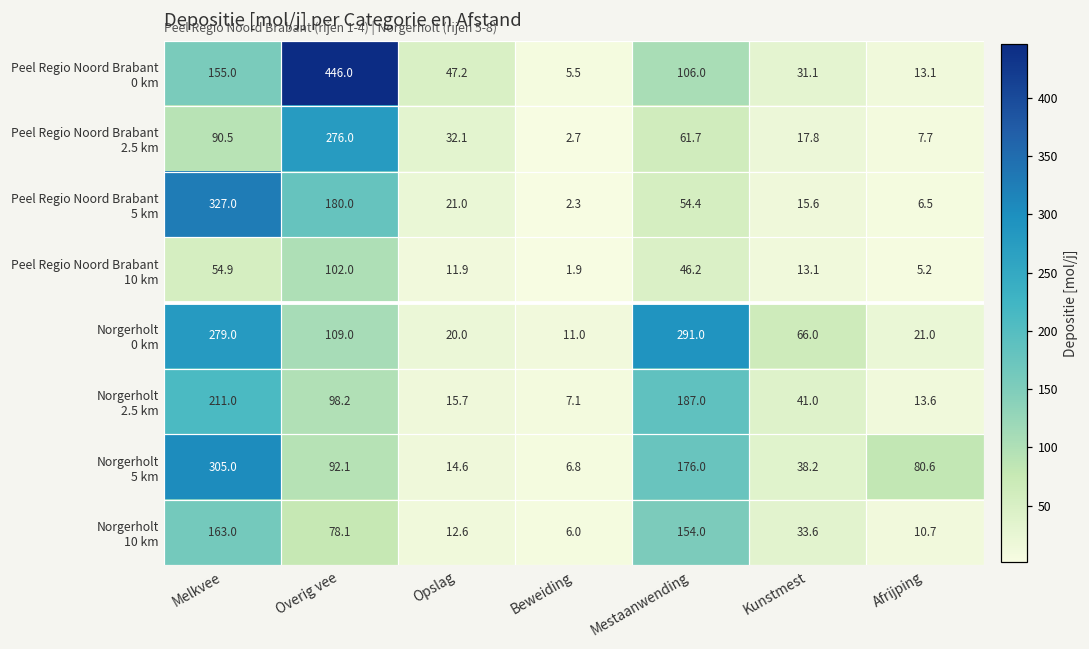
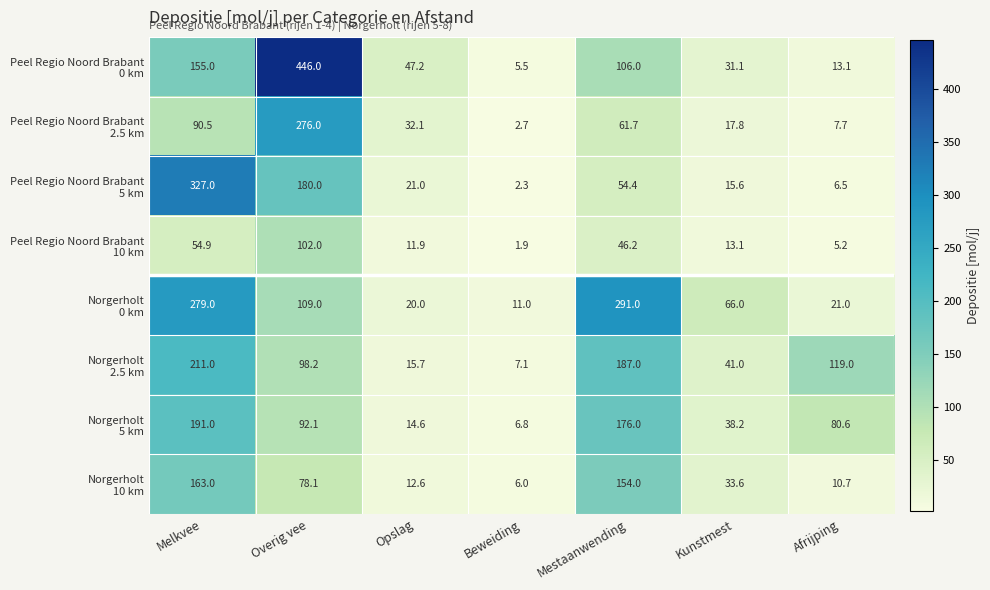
  {
    "Peel Regio Noord Brabant 0 km": {
      "Melkvee": 155.0,
      "Overig vee": 446.0,
      "Opslag": 47.2,
      "Beweiding": 5.5,
      "Mestaanwending": 106.0,
      "Kunstmest": 31.1,
      "Afrijping": 13.1
    },
    "Peel Regio Noord Brabant 2.5 km": {
      "Melkvee": 90.5,
      "Overig vee": 276.0,
      "Opslag": 32.1,
      "Beweiding": 2.7,
      "Mestaanwending": 61.7,
      "Kunstmest": 17.8,
      "Afrijping": 7.7
    },
    "Peel Regio Noord Brabant 5 km": {
      "Melkvee": 327.0,
      "Overig vee": 180.0,
      "Opslag": 21.0,
      "Beweiding": 2.3,
      "Mestaanwending": 54.4,
      "Kunstmest": 15.6,
      "Afrijping": 6.5
    },
    "Peel Regio Noord Brabant 10 km": {
      "Melkvee": 54.9,
      "Overig vee": 102.0,
      "Opslag": 11.9,
      "Beweiding": 1.9,
      "Mestaanwending": 46.2,
      "Kunstmest": 13.1,
      "Afrijping": 5.2
    },
    "Norgerholt 0 km": {
      "Melkvee": 279.0,
      "Overig vee": 109.0,
      "Opslag": 20.0,
      "Beweiding": 11.0,
      "Mestaanwending": 291.0,
      "Kunstmest": 66.0,
      "Afrijping": 21.0
    },
    "Norgerholt 2.5 km": {
      "Melkvee": 211.0,
      "Overig vee": 98.2,
      "Opslag": 15.7,
      "Beweiding": 7.1,
      "Mestaanwending": 187.0,
      "Kunstmest": 41.0,
-     "Afrijping": 13.6
+     "Afrijping": 119.0
    },
    "Norgerholt 5 km": {
-     "Melkvee": 305.0,
+     "Melkvee": 191.0,
      "Overig vee": 92.1,
      "Opslag": 14.6,
      "Beweiding": 6.8,
      "Mestaanwending": 176.0,
      "Kunstmest": 38.2,
      "Afrijping": 80.6
    },
    "Norgerholt 10 km": {
      "Melkvee": 163.0,
      "Overig vee": 78.1,
      "Opslag": 12.6,
      "Beweiding": 6.0,
      "Mestaanwending": 154.0,
      "Kunstmest": 33.6,
      "Afrijping": 10.7
    }
  }
